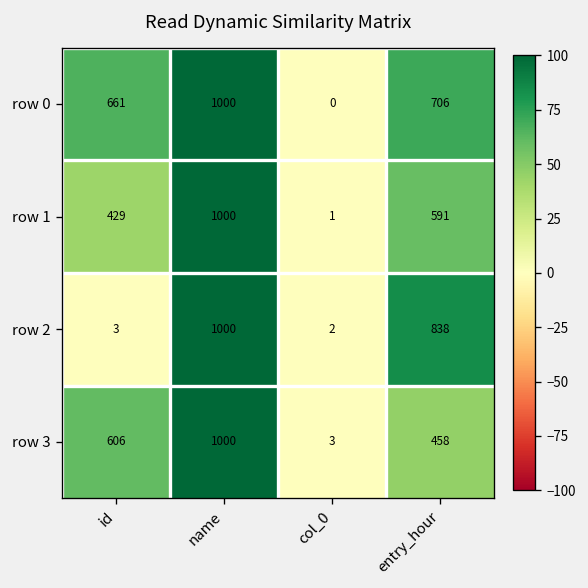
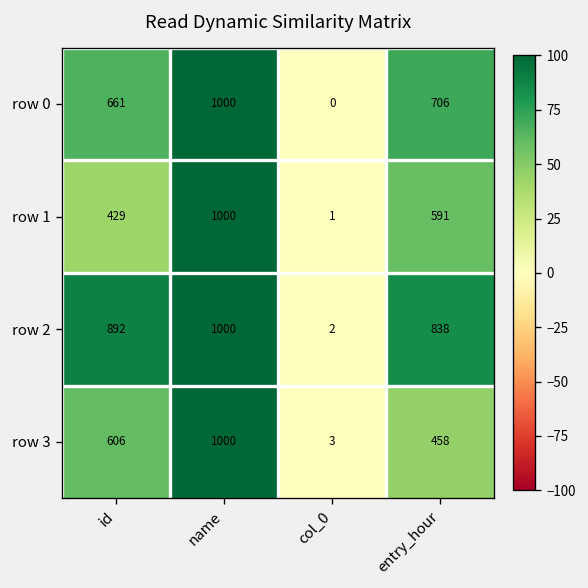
  {
    "row 0": {
      "id": 661,
      "name": 1000,
      "col_0": 0,
      "entry_hour": 706
    },
    "row 1": {
      "id": 429,
      "name": 1000,
      "col_0": 1,
      "entry_hour": 591
    },
    "row 2": {
-     "id": 3,
+     "id": 892,
      "name": 1000,
      "col_0": 2,
      "entry_hour": 838
    },
    "row 3": {
      "id": 606,
      "name": 1000,
      "col_0": 3,
      "entry_hour": 458
    }
  }
